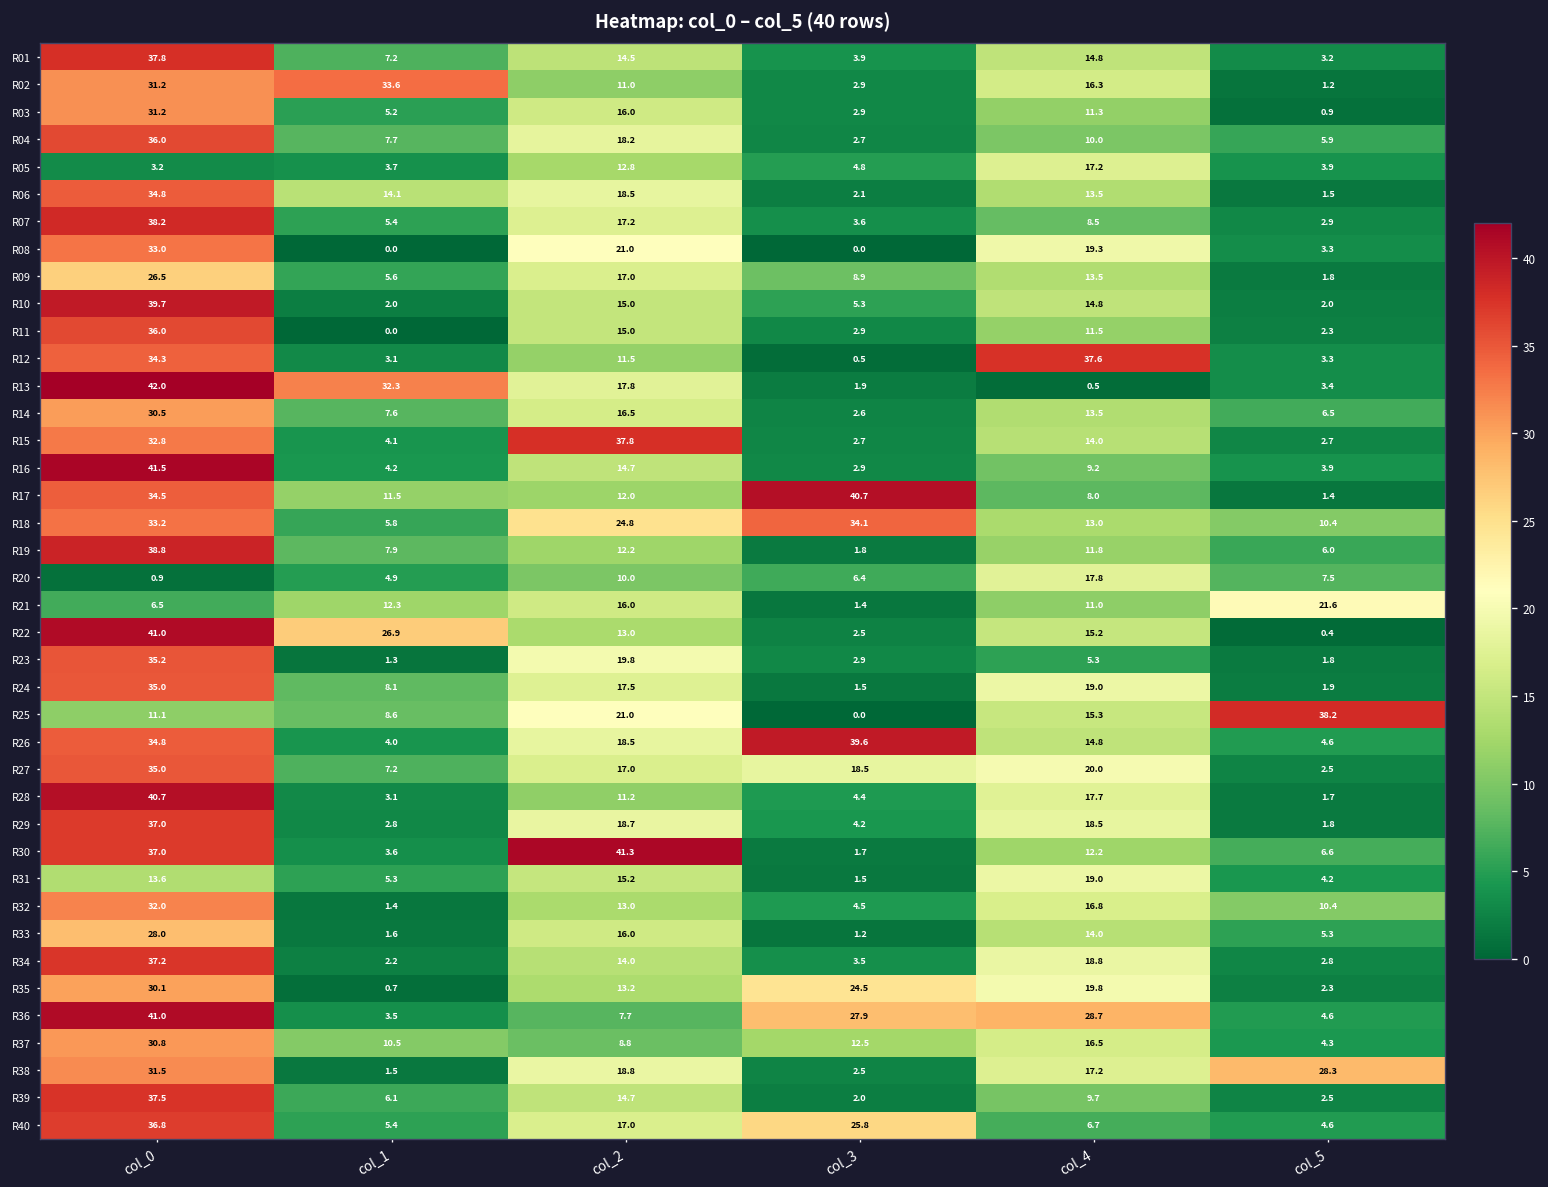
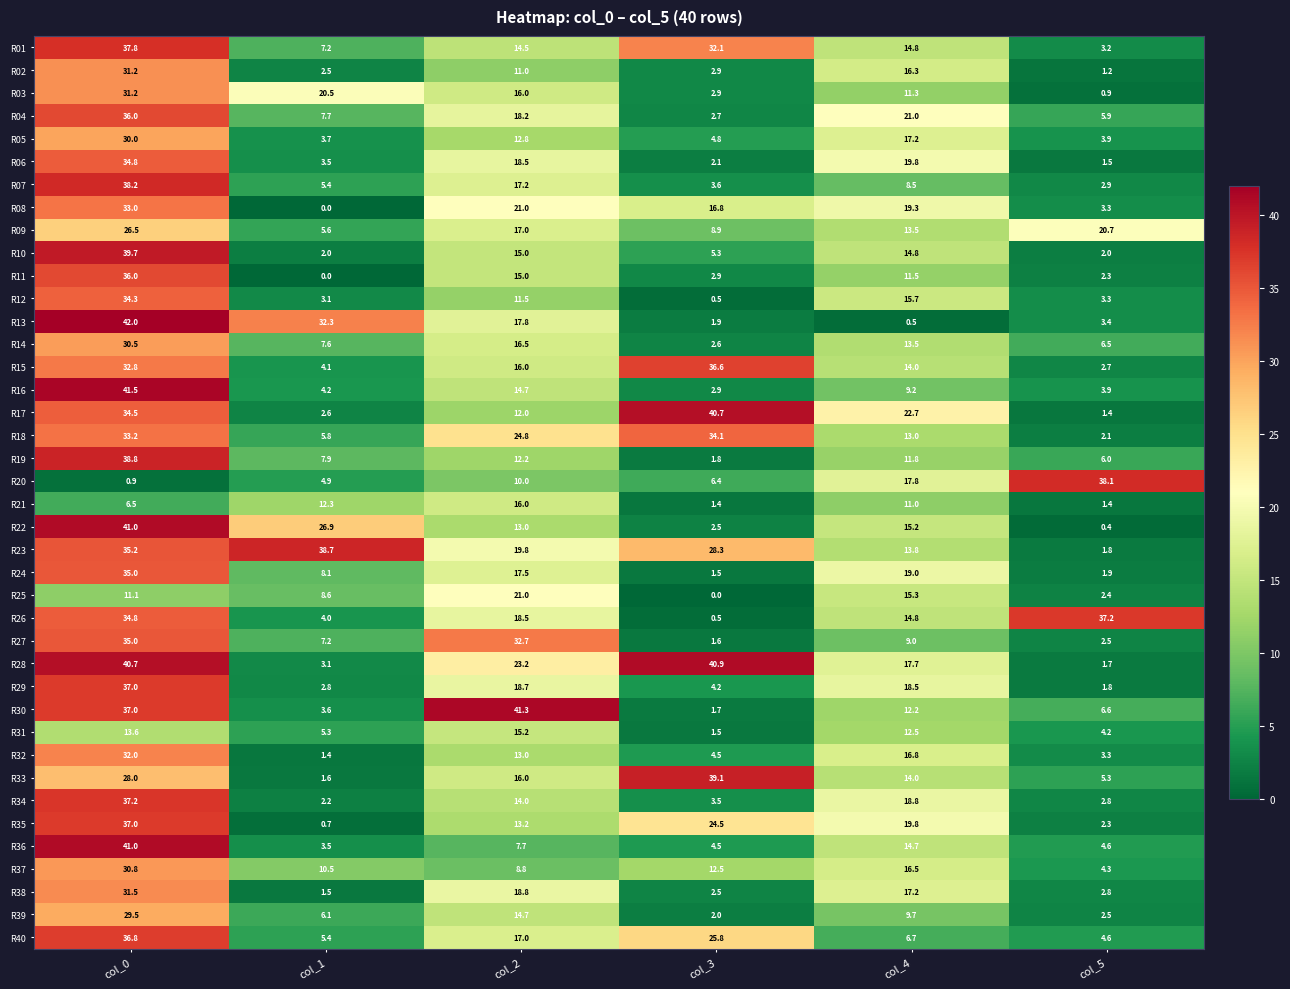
  {
    "R01": {
      "col_0": 37.8,
      "col_1": 7.2,
      "col_2": 14.5,
-     "col_3": 3.9,
+     "col_3": 32.1,
      "col_4": 14.8,
      "col_5": 3.2
    },
    "R02": {
      "col_0": 31.2,
-     "col_1": 33.6,
+     "col_1": 2.5,
      "col_2": 11.0,
      "col_3": 2.9,
      "col_4": 16.3,
      "col_5": 1.2
    },
    "R03": {
      "col_0": 31.2,
-     "col_1": 5.2,
+     "col_1": 20.5,
      "col_2": 16.0,
      "col_3": 2.9,
      "col_4": 11.3,
      "col_5": 0.9
    },
    "R04": {
      "col_0": 36.0,
      "col_1": 7.7,
      "col_2": 18.2,
      "col_3": 2.7,
-     "col_4": 10.0,
+     "col_4": 21.0,
      "col_5": 5.9
    },
    "R05": {
-     "col_0": 3.2,
+     "col_0": 30.0,
      "col_1": 3.7,
      "col_2": 12.8,
      "col_3": 4.8,
      "col_4": 17.2,
      "col_5": 3.9
    },
    "R06": {
      "col_0": 34.8,
-     "col_1": 14.1,
+     "col_1": 3.5,
      "col_2": 18.5,
      "col_3": 2.1,
-     "col_4": 13.5,
+     "col_4": 19.8,
      "col_5": 1.5
    },
    "R08": {
      "col_0": 33.0,
      "col_1": 0.0,
      "col_2": 21.0,
-     "col_3": 0.0,
+     "col_3": 16.8,
      "col_4": 19.3,
      "col_5": 3.3
    },
    "R09": {
      "col_0": 26.5,
      "col_1": 5.6,
      "col_2": 17.0,
      "col_3": 8.9,
      "col_4": 13.5,
-     "col_5": 1.8
+     "col_5": 20.7
    },
    "R12": {
      "col_0": 34.3,
      "col_1": 3.1,
      "col_2": 11.5,
      "col_3": 0.5,
-     "col_4": 37.6,
+     "col_4": 15.7,
      "col_5": 3.3
    },
    "R15": {
      "col_0": 32.8,
      "col_1": 4.1,
-     "col_2": 37.8,
-     "col_3": 2.7,
+     "col_2": 16.0,
+     "col_3": 36.6,
      "col_4": 14.0,
      "col_5": 2.7
    },
    "R17": {
      "col_0": 34.5,
-     "col_1": 11.5,
+     "col_1": 2.6,
      "col_2": 12.0,
      "col_3": 40.7,
-     "col_4": 8.0,
+     "col_4": 22.7,
      "col_5": 1.4
    },
    "R18": {
      "col_0": 33.2,
      "col_1": 5.8,
      "col_2": 24.8,
      "col_3": 34.1,
      "col_4": 13.0,
-     "col_5": 10.4
+     "col_5": 2.1
    },
    "R20": {
      "col_0": 0.9,
      "col_1": 4.9,
      "col_2": 10.0,
      "col_3": 6.4,
      "col_4": 17.8,
-     "col_5": 7.5
+     "col_5": 38.1
    },
    "R21": {
      "col_0": 6.5,
      "col_1": 12.3,
      "col_2": 16.0,
      "col_3": 1.4,
      "col_4": 11.0,
-     "col_5": 21.6
+     "col_5": 1.4
    },
    "R23": {
      "col_0": 35.2,
-     "col_1": 1.3,
+     "col_1": 38.7,
      "col_2": 19.8,
-     "col_3": 2.9,
-     "col_4": 5.3,
+     "col_3": 28.3,
+     "col_4": 13.8,
      "col_5": 1.8
    },
    "R25": {
      "col_0": 11.1,
      "col_1": 8.6,
      "col_2": 21.0,
      "col_3": 0.0,
      "col_4": 15.3,
-     "col_5": 38.2
+     "col_5": 2.4
    },
    "R26": {
      "col_0": 34.8,
      "col_1": 4.0,
      "col_2": 18.5,
-     "col_3": 39.6,
+     "col_3": 0.5,
      "col_4": 14.8,
-     "col_5": 4.6
+     "col_5": 37.2
    },
    "R27": {
      "col_0": 35.0,
      "col_1": 7.2,
-     "col_2": 17.0,
-     "col_3": 18.5,
-     "col_4": 20.0,
+     "col_2": 32.7,
+     "col_3": 1.6,
+     "col_4": 9.0,
      "col_5": 2.5
    },
    "R28": {
      "col_0": 40.7,
      "col_1": 3.1,
-     "col_2": 11.2,
-     "col_3": 4.4,
+     "col_2": 23.2,
+     "col_3": 40.9,
      "col_4": 17.7,
      "col_5": 1.7
    },
    "R31": {
      "col_0": 13.6,
      "col_1": 5.3,
      "col_2": 15.2,
      "col_3": 1.5,
-     "col_4": 19.0,
+     "col_4": 12.5,
      "col_5": 4.2
    },
    "R32": {
      "col_0": 32.0,
      "col_1": 1.4,
      "col_2": 13.0,
      "col_3": 4.5,
      "col_4": 16.8,
-     "col_5": 10.4
+     "col_5": 3.3
    },
    "R33": {
      "col_0": 28.0,
      "col_1": 1.6,
      "col_2": 16.0,
-     "col_3": 1.2,
+     "col_3": 39.1,
      "col_4": 14.0,
      "col_5": 5.3
    },
    "R35": {
-     "col_0": 30.1,
+     "col_0": 37.0,
      "col_1": 0.7,
      "col_2": 13.2,
      "col_3": 24.5,
      "col_4": 19.8,
      "col_5": 2.3
    },
    "R36": {
      "col_0": 41.0,
      "col_1": 3.5,
      "col_2": 7.7,
-     "col_3": 27.9,
-     "col_4": 28.7,
+     "col_3": 4.5,
+     "col_4": 14.7,
      "col_5": 4.6
    },
    "R38": {
      "col_0": 31.5,
      "col_1": 1.5,
      "col_2": 18.8,
      "col_3": 2.5,
      "col_4": 17.2,
-     "col_5": 28.3
+     "col_5": 2.8
    },
    "R39": {
-     "col_0": 37.5,
+     "col_0": 29.5,
      "col_1": 6.1,
      "col_2": 14.7,
      "col_3": 2.0,
      "col_4": 9.7,
      "col_5": 2.5
    }
  }
